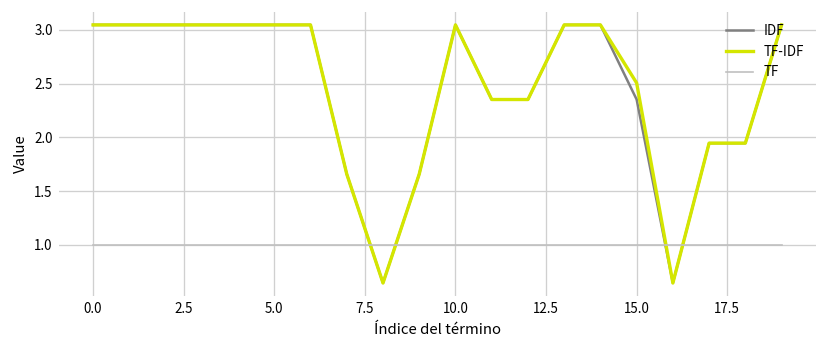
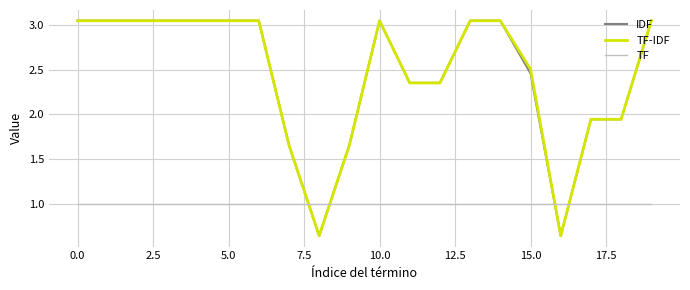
  {
    "IDF": {
-     "15.0": 2.4
+     "15.0": 2.5
    },
    "TF-IDF": {
      "15.0": 2.5
    },
    "TF": {
      "0.0": 1.0,
      "5.0": 1.0,
      "10.0": 1.0,
      "15.0": 1.0
    }
  }
